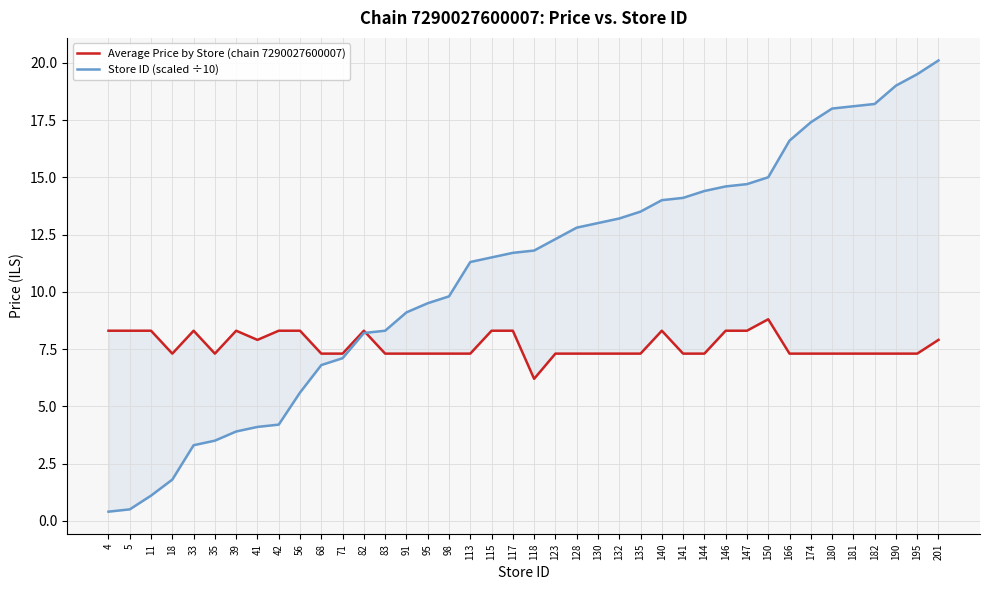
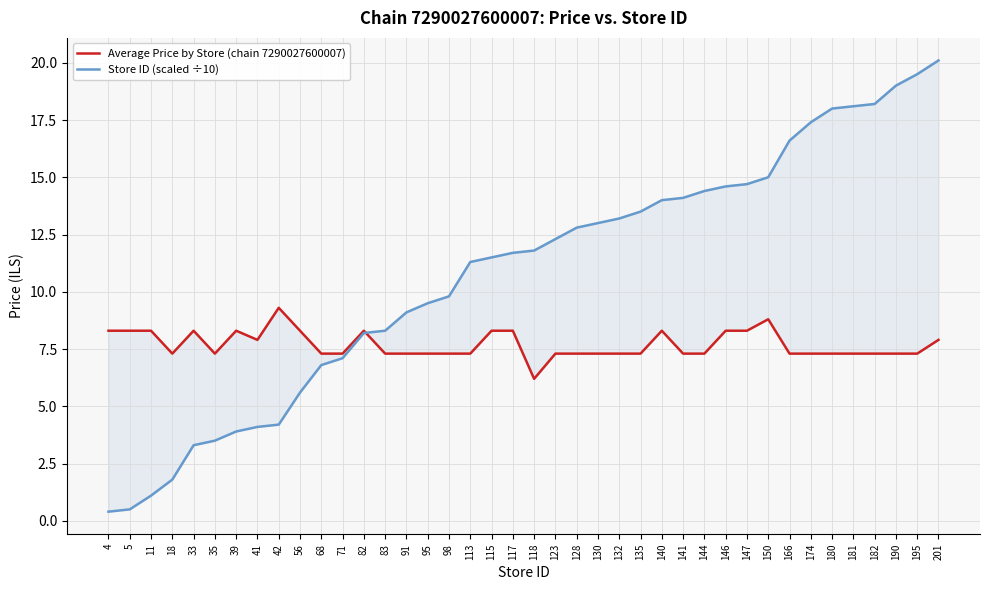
  {
    "Average Price by Store (chain 7290027600007)": {
-     "42": 8.3,
+     "42": 9.3,
      "83": 7.3,
      "91": 7.3,
      "95": 7.3,
      "98": 7.3,
      "113": 7.3,
      "115": 8.3,
      "117": 8.3,
      "118": 6.2,
      "123": 7.3,
      "128": 7.3,
      "130": 7.3,
      "132": 7.3,
      "135": 7.3,
      "140": 8.3,
      "141": 7.3,
      "144": 7.3,
      "146": 8.3,
      "147": 8.3,
      "150": 8.8,
      "166": 7.3,
      "174": 7.3,
      "180": 7.3,
      "181": 7.3,
      "182": 7.3,
      "190": 7.3,
      "195": 7.3,
      "201": 7.9
    }
  }
